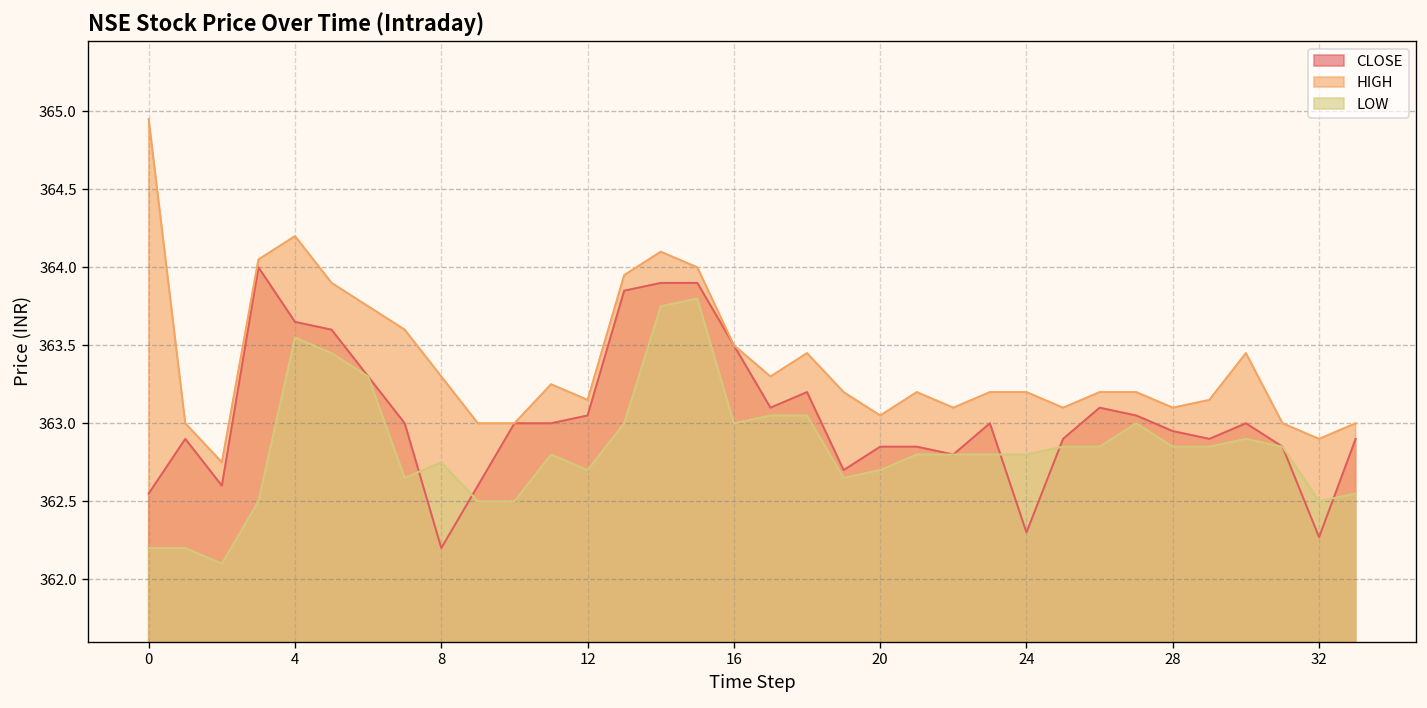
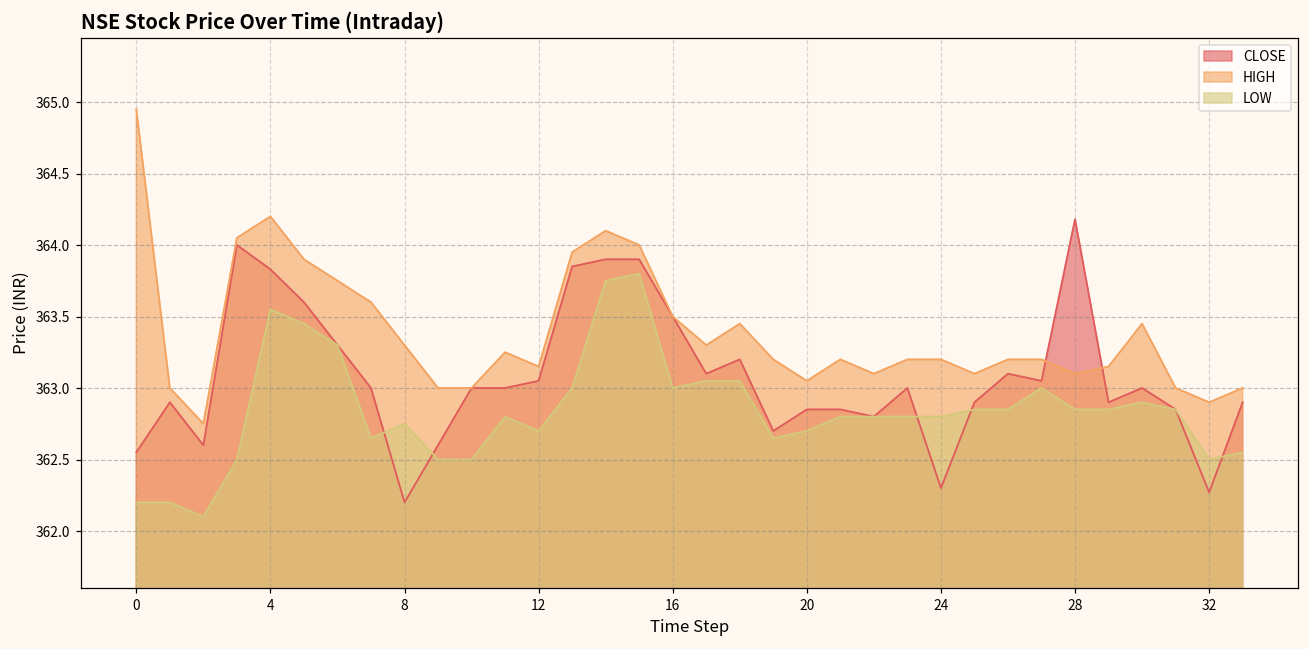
  {
    "CLOSE": {
      "0": 362.55,
-     "4": 363.65,
+     "4": 363.83,
      "8": 362.20,
      "12": 363.05,
      "20": 362.85,
      "24": 362.30,
-     "28": 362.95,
+     "28": 364.18,
      "32": 362.27
    }
  }
